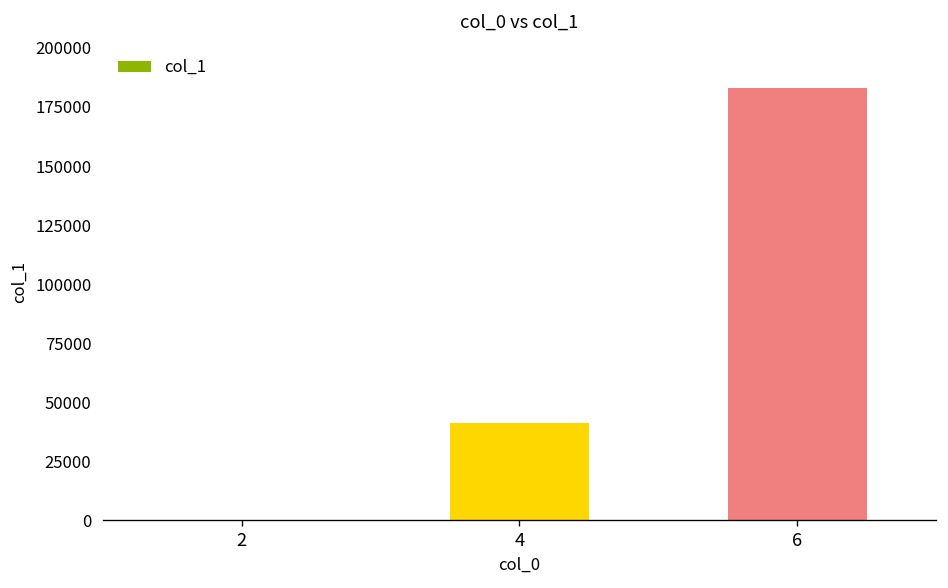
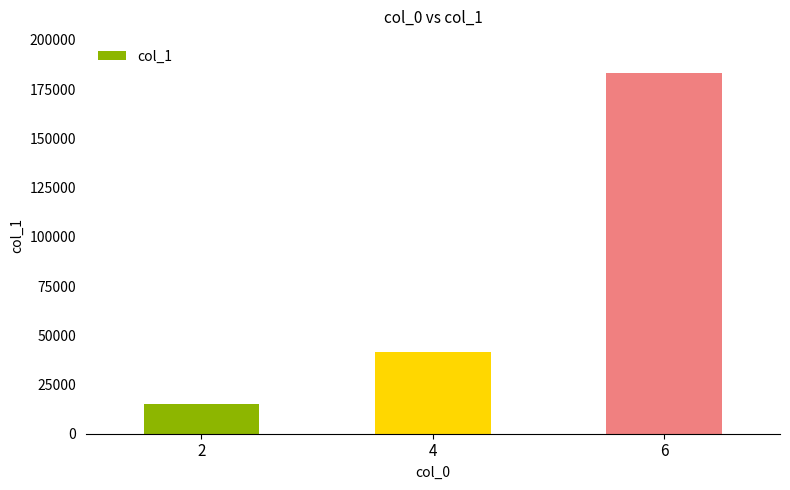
  {
-   "2": 0,
+   "2": 15000,
    "4": 41000,
    "6": 183000
  }
